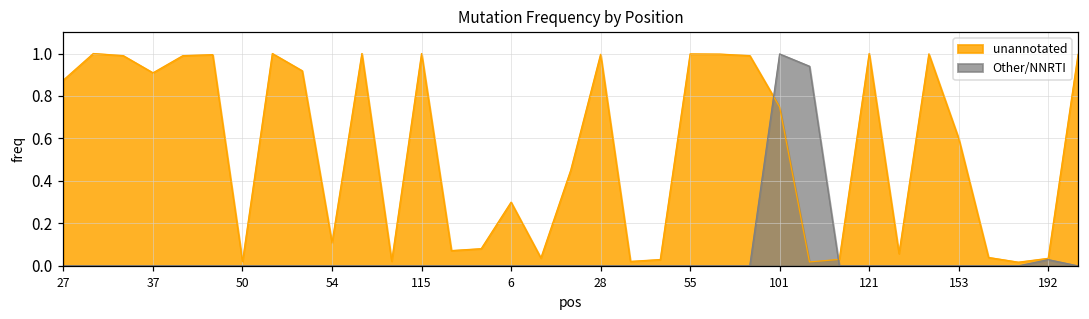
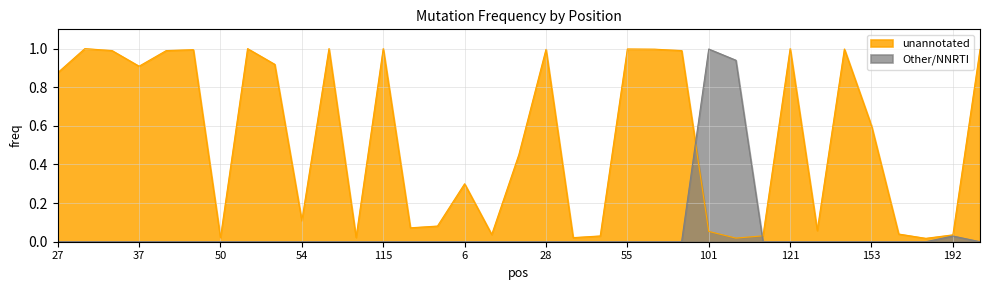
  {
    "unannotated": {
      "27": 0.88,
      "37": 0.91,
      "50": 0.02,
      "54": 0.11,
      "115": 1.00,
      "6": 0.30,
      "55": 1.00,
-     "101": 0.75,
+     "101": 0.05,
      "121": 1.00,
      "153": 0.60
    },
    "Other/NNRTI": {
      "27": 0.00,
      "37": 0.00,
      "50": 0.00,
      "54": 0.00,
      "115": 0.00,
      "6": 0.00,
      "55": 0.00,
      "101": 1.00,
      "121": 0.00,
      "153": 0.00
    }
  }
